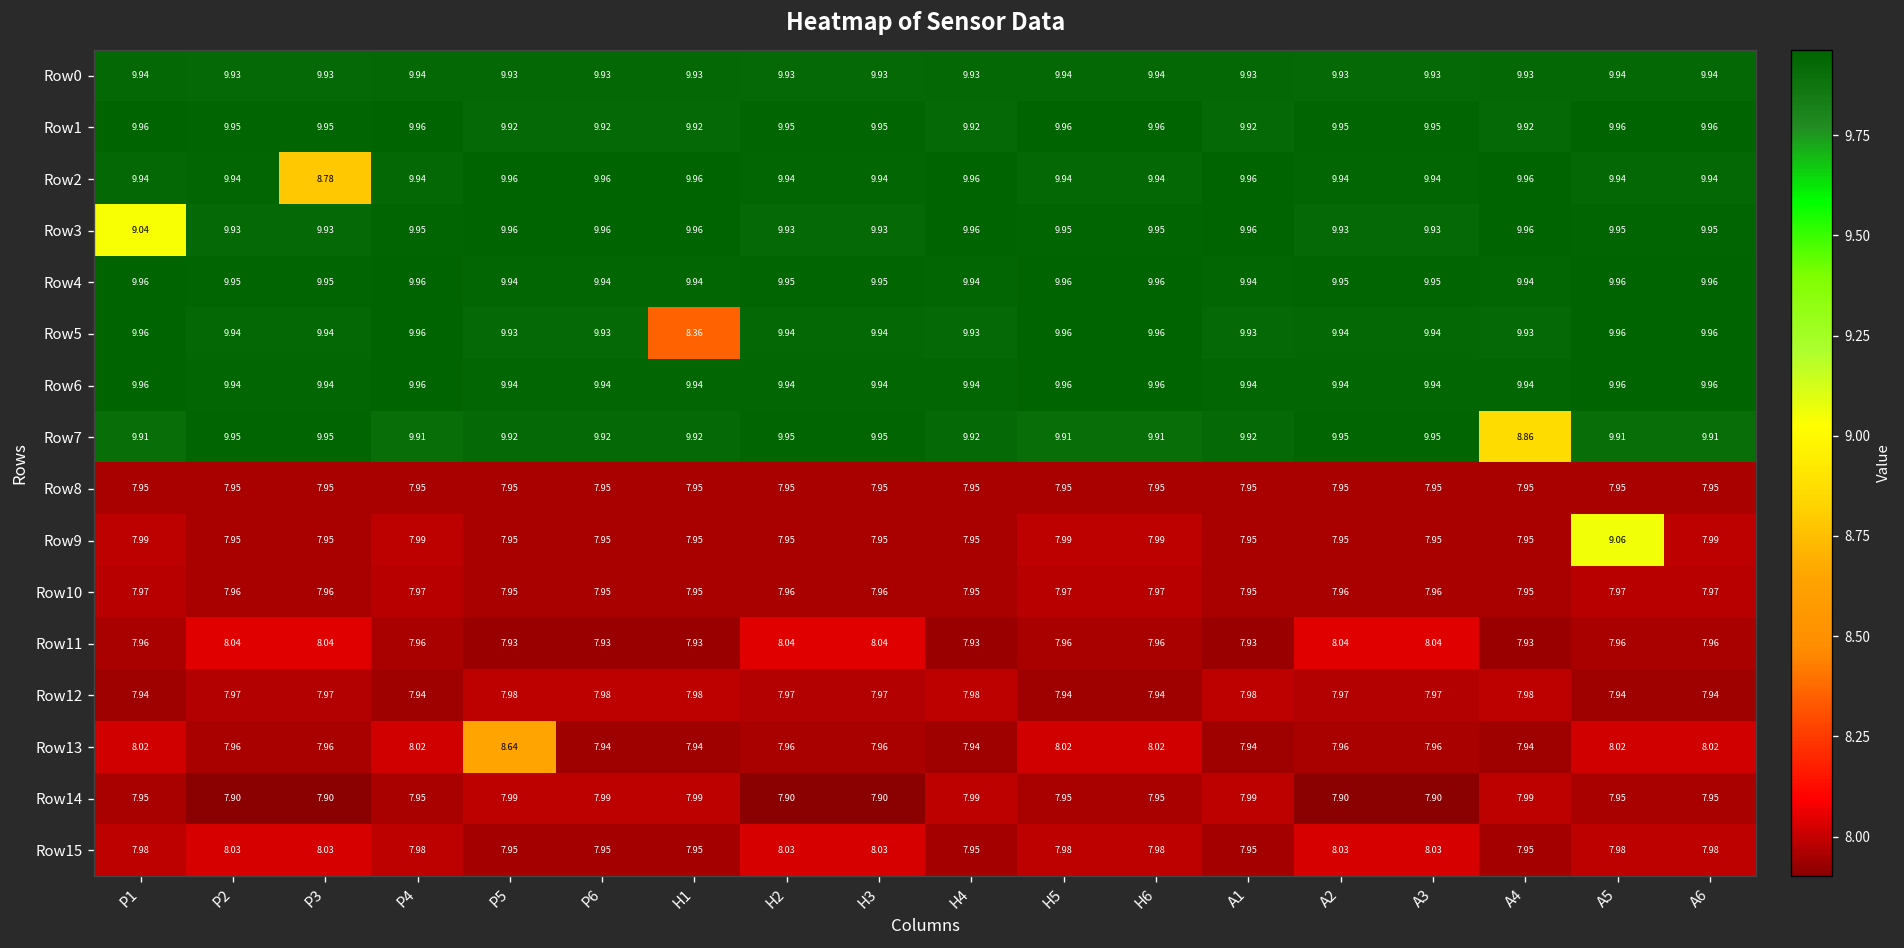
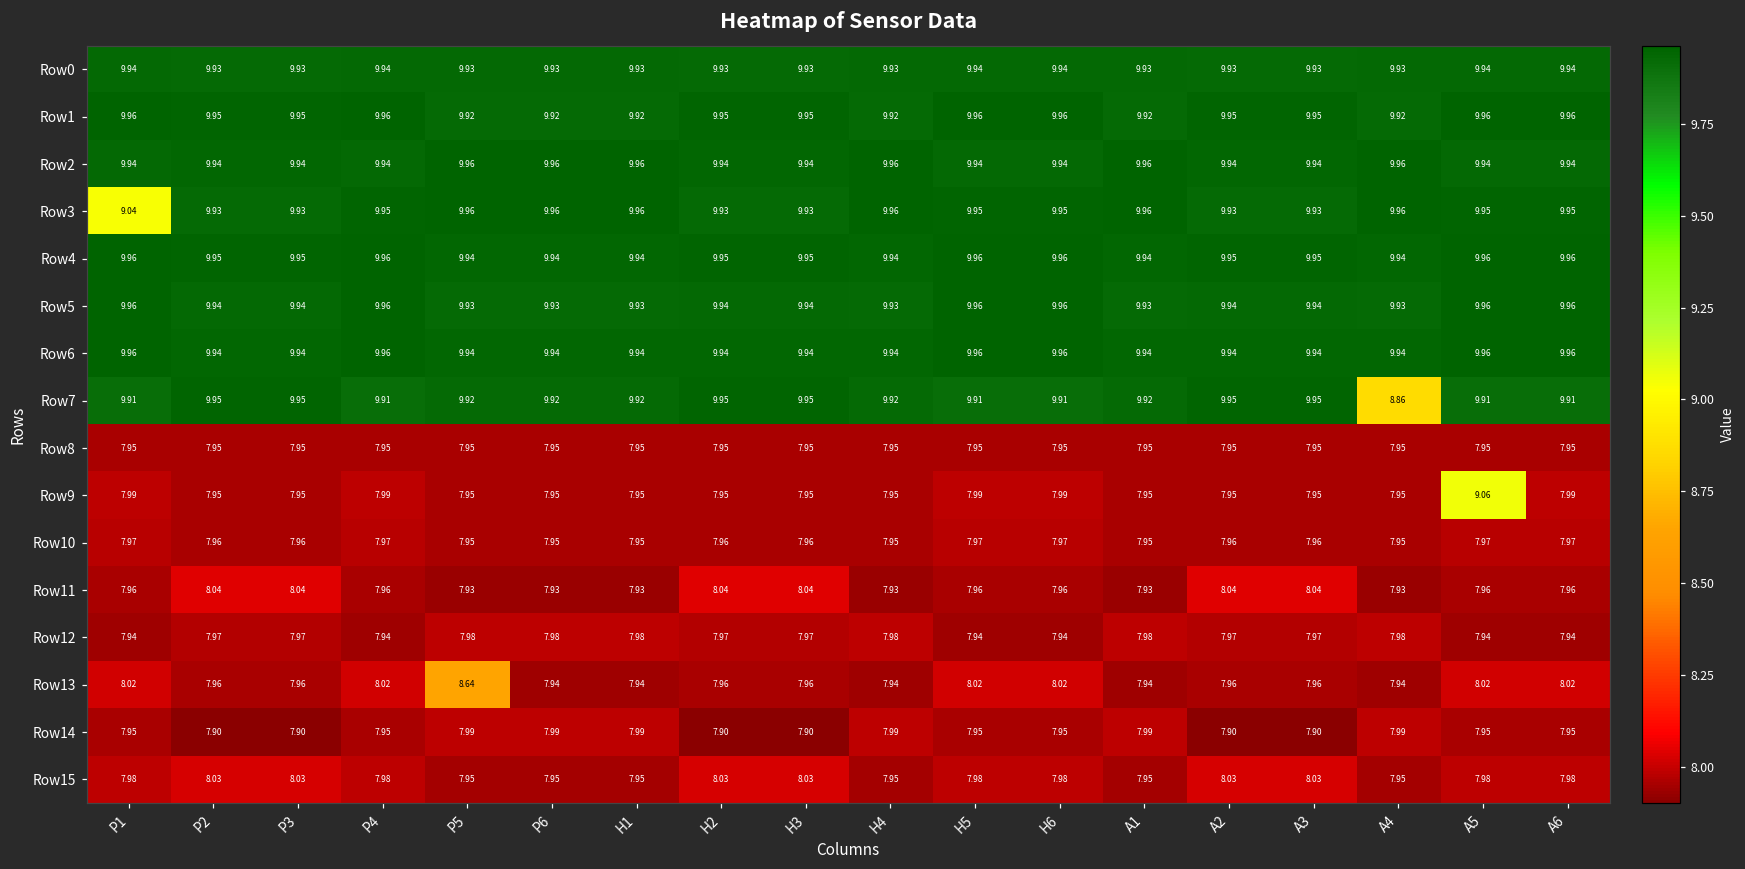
  {
    "Row2": {
      "P1": 9.94,
      "P2": 9.94,
-     "P3": 8.78,
+     "P3": 9.94,
      "P4": 9.94,
      "P5": 9.96,
      "P6": 9.96,
      "H1": 9.96,
      "H2": 9.94,
      "H3": 9.94,
      "H4": 9.96,
      "H5": 9.94,
      "H6": 9.94,
      "A1": 9.96,
      "A2": 9.94,
      "A3": 9.94,
      "A4": 9.96,
      "A5": 9.94,
      "A6": 9.94
    },
    "Row5": {
      "P1": 9.96,
      "P2": 9.94,
      "P3": 9.94,
      "P4": 9.96,
      "P5": 9.93,
      "P6": 9.93,
-     "H1": 8.36,
+     "H1": 9.93,
      "H2": 9.94,
      "H3": 9.94,
      "H4": 9.93,
      "H5": 9.96,
      "H6": 9.96,
      "A1": 9.93,
      "A2": 9.94,
      "A3": 9.94,
      "A4": 9.93,
      "A5": 9.96,
      "A6": 9.96
    }
  }
